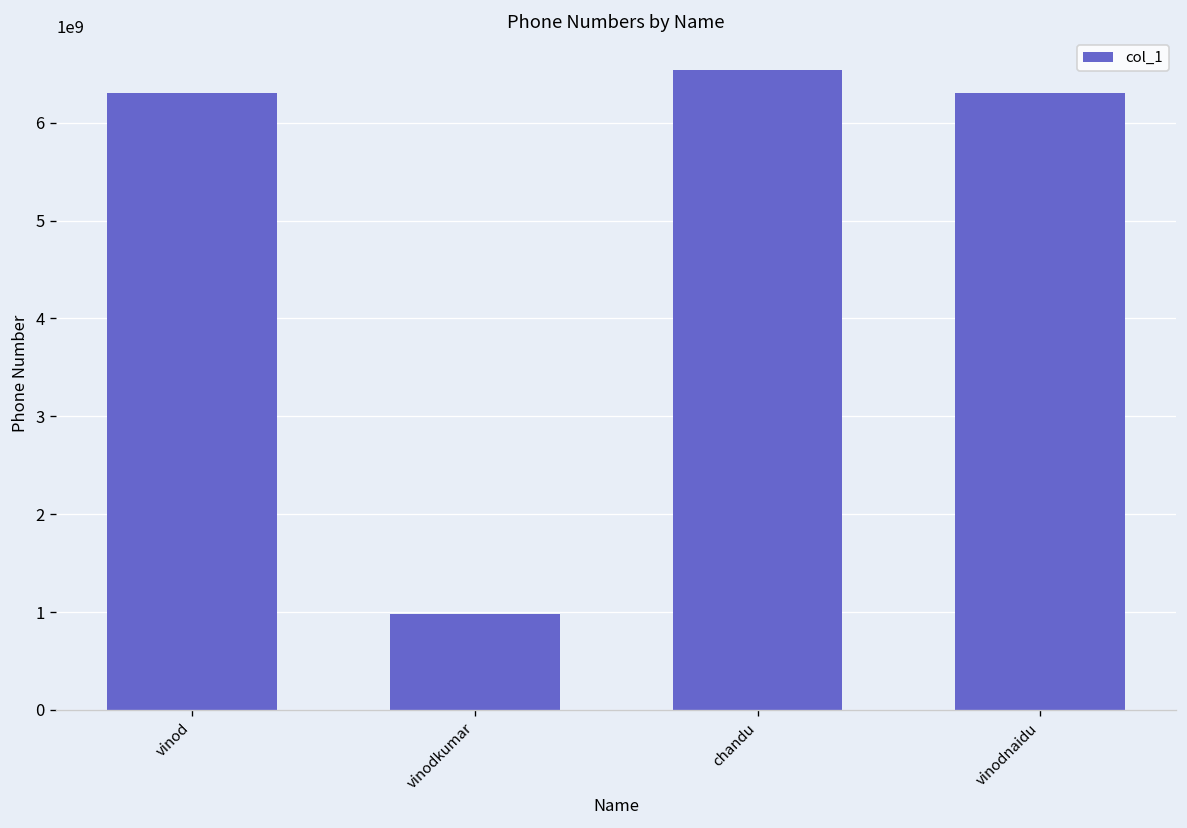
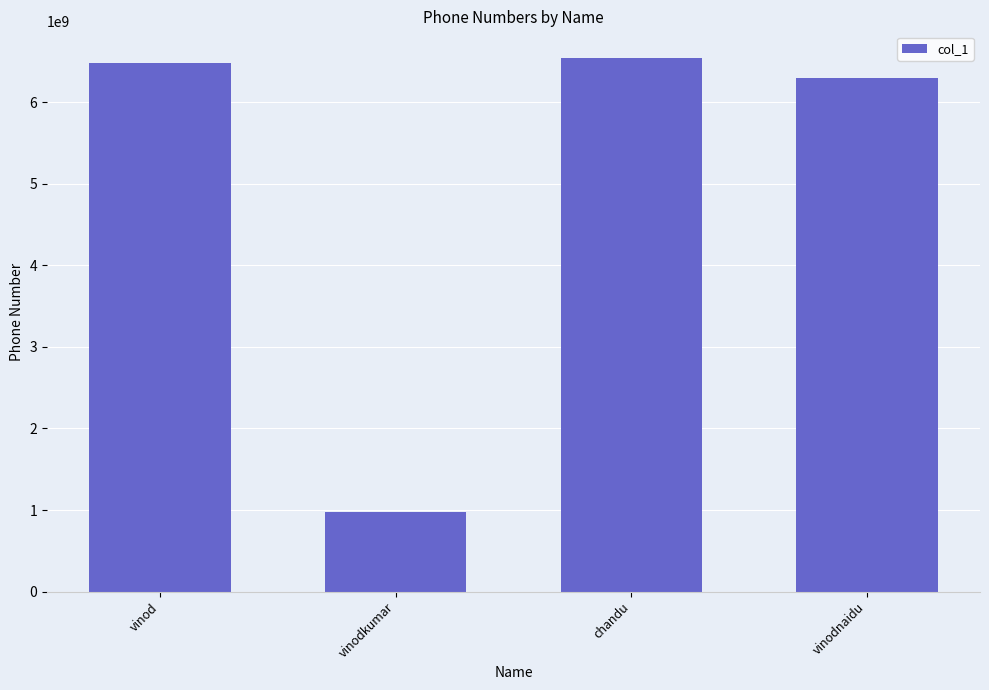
  {
-   "vinod": 6300000000,
+   "vinod": 6500000000,
    "vinodkumar": 1000000000,
    "chandu": 6500000000,
    "vinodnaidu": 6300000000
  }
